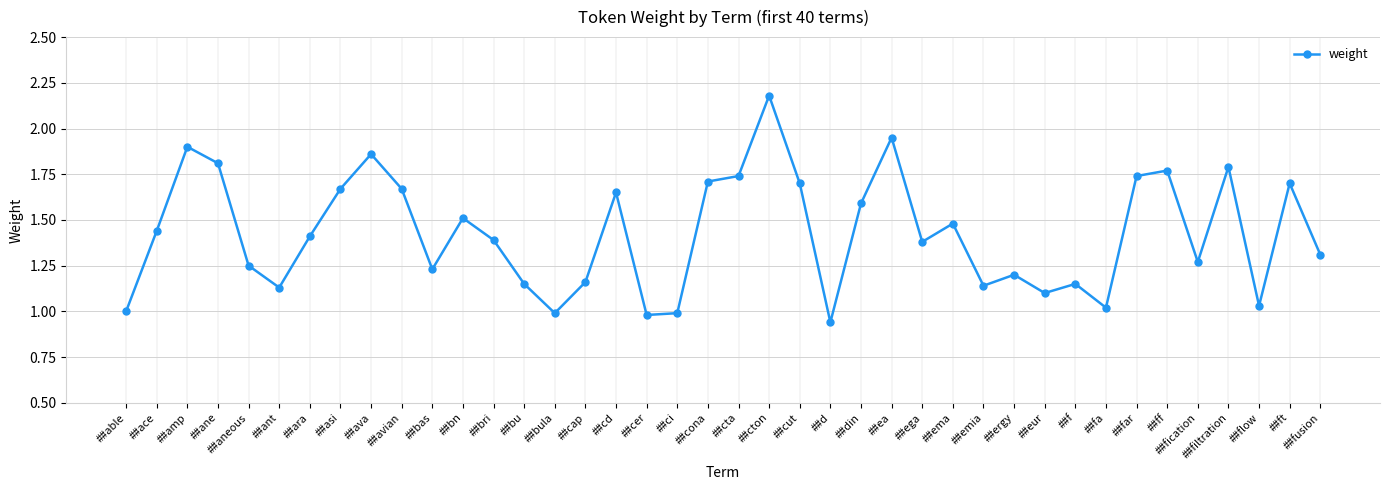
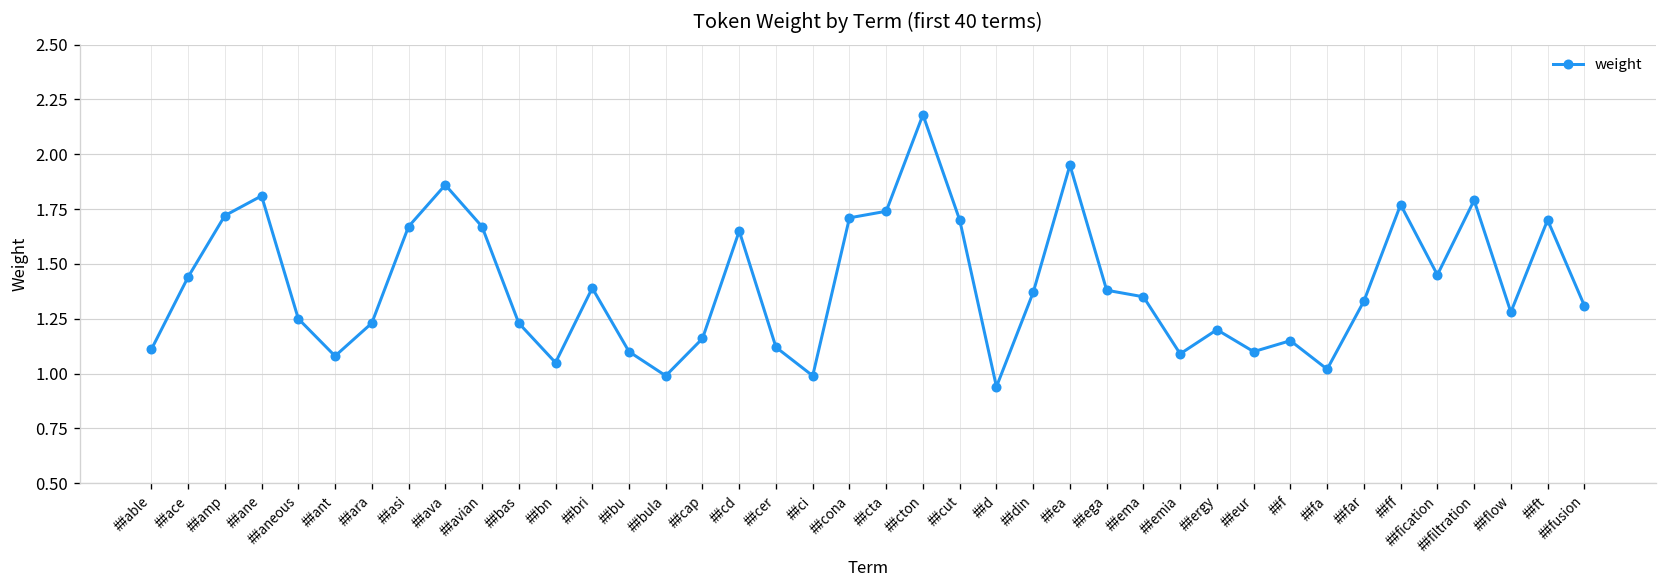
  {
-   "##able": 1.00,
+   "##able": 1.11,
    "##ace": 1.44,
-   "##amp": 1.90,
+   "##amp": 1.72,
    "##ane": 1.81,
    "##aneous": 1.25,
-   "##ant": 1.13,
-   "##ara": 1.41,
+   "##ant": 1.08,
+   "##ara": 1.23,
    "##asi": 1.67,
    "##ava": 1.86,
    "##avian": 1.67,
    "##bas": 1.23,
-   "##bn": 1.51,
+   "##bn": 1.05,
    "##bri": 1.39,
-   "##bu": 1.15,
+   "##bu": 1.10,
    "##bula": 0.99,
    "##cap": 1.16,
    "##cd": 1.65,
-   "##cer": 0.98,
+   "##cer": 1.12,
    "##ci": 0.99,
    "##cona": 1.71,
    "##cta": 1.74,
    "##cton": 2.18,
    "##cut": 1.70,
    "##d": 0.94,
-   "##din": 1.59,
+   "##din": 1.37,
    "##ea": 1.95,
    "##ega": 1.38,
-   "##ema": 1.48,
-   "##emia": 1.14,
+   "##ema": 1.35,
+   "##emia": 1.09,
    "##ergy": 1.20,
    "##eur": 1.10,
    "##f": 1.15,
    "##fa": 1.02,
-   "##far": 1.74,
+   "##far": 1.33,
    "##ff": 1.77,
-   "##fication": 1.27,
+   "##fication": 1.45,
    "##filtration": 1.79,
-   "##flow": 1.03,
+   "##flow": 1.28,
    "##ft": 1.70,
    "##fusion": 1.31
  }
